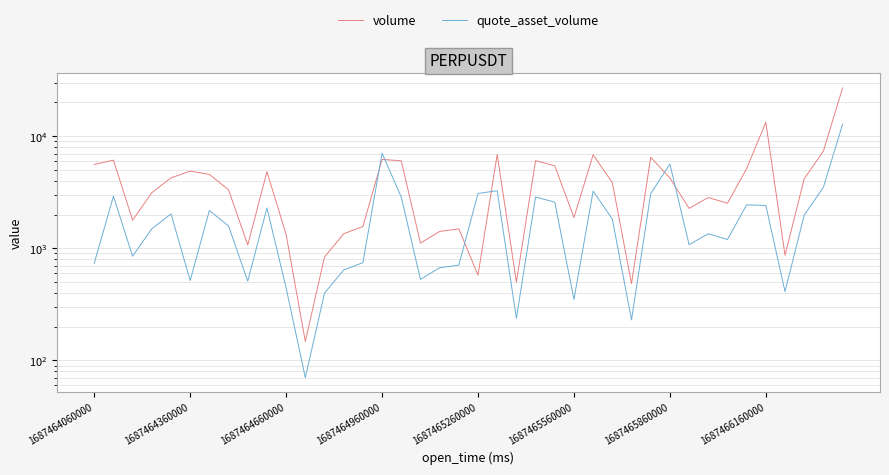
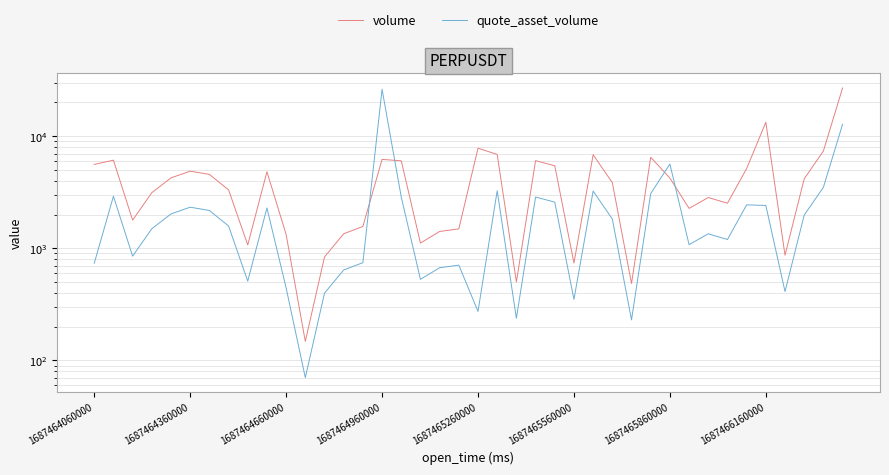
  {
    "volume": {
      "1687464060000": 6000,
      "1687464360000": 5000,
      "1687464660000": 1300,
      "1687464960000": 6000,
-     "1687465260000": 600,
-     "1687465560000": 1900,
+     "1687465260000": 8000,
+     "1687465560000": 700,
      "1687465860000": 4200,
      "1687466160000": 13000
    },
    "quote_asset_volume": {
      "1687464060000": 700,
-     "1687464360000": 500,
+     "1687464360000": 2300,
      "1687464660000": 440,
-     "1687464960000": 7000,
-     "1687465260000": 3100,
+     "1687464960000": 26000,
+     "1687465260000": 270,
      "1687465560000": 350,
      "1687465860000": 6000,
      "1687466160000": 2400
    }
  }
